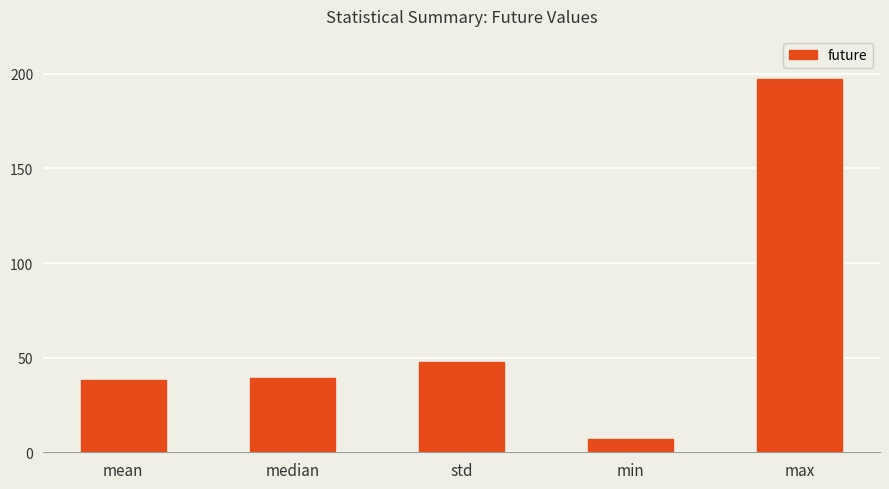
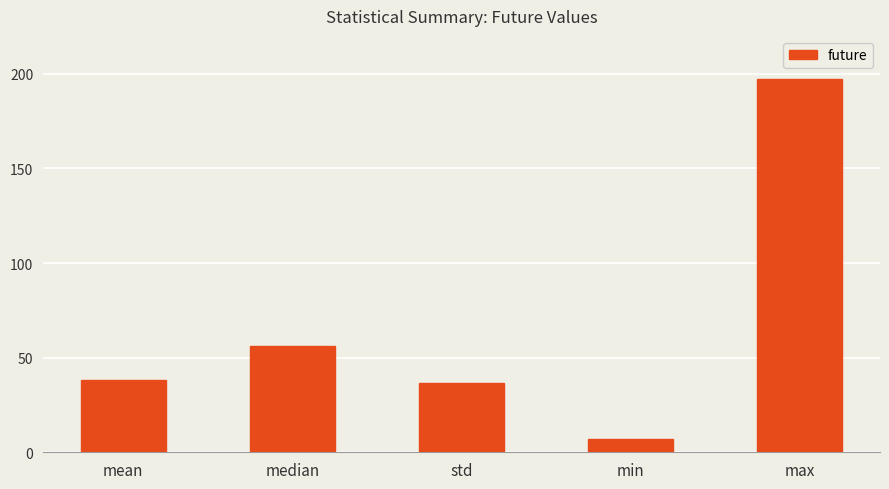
  {
    "mean": 38,
-   "median": 40,
-   "std": 48,
+   "median": 56,
+   "std": 37,
    "min": 7,
    "max": 197
  }
